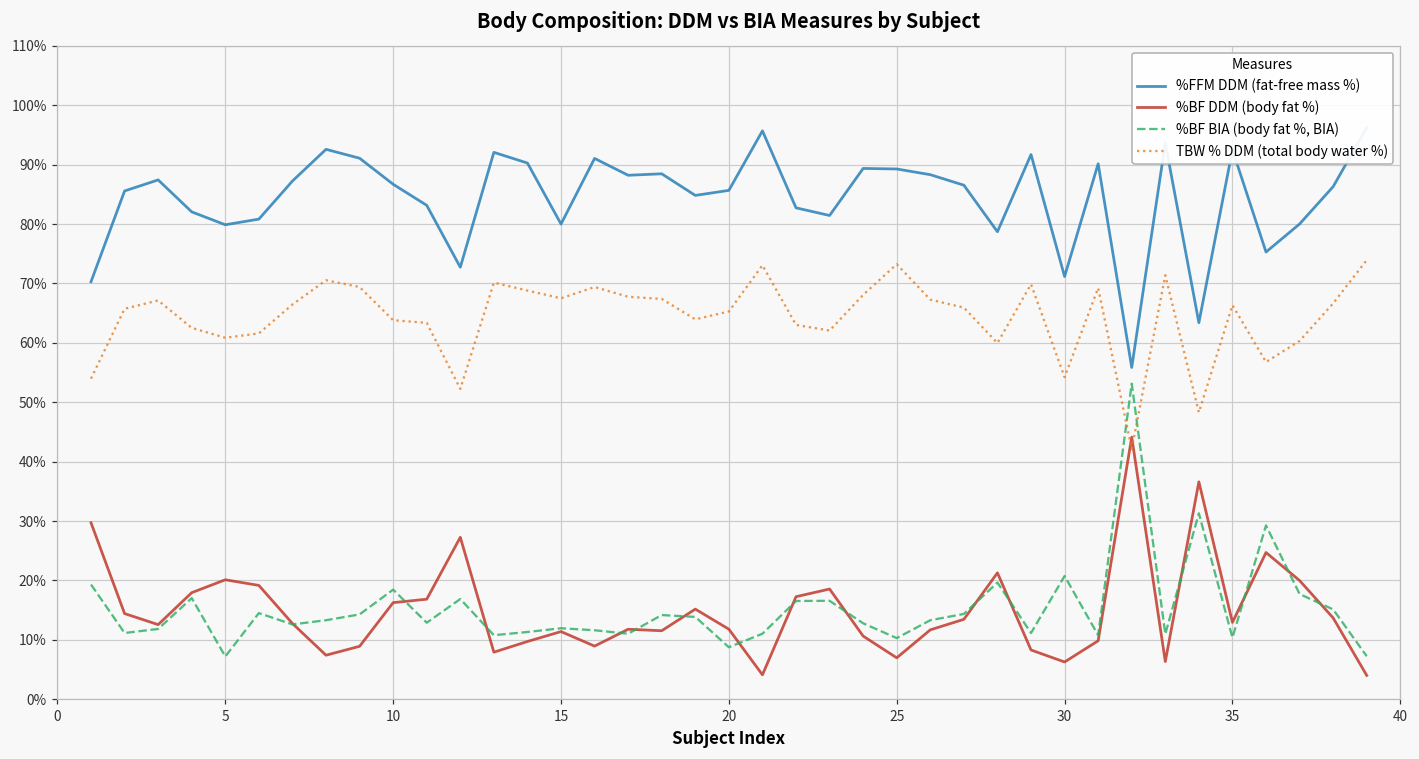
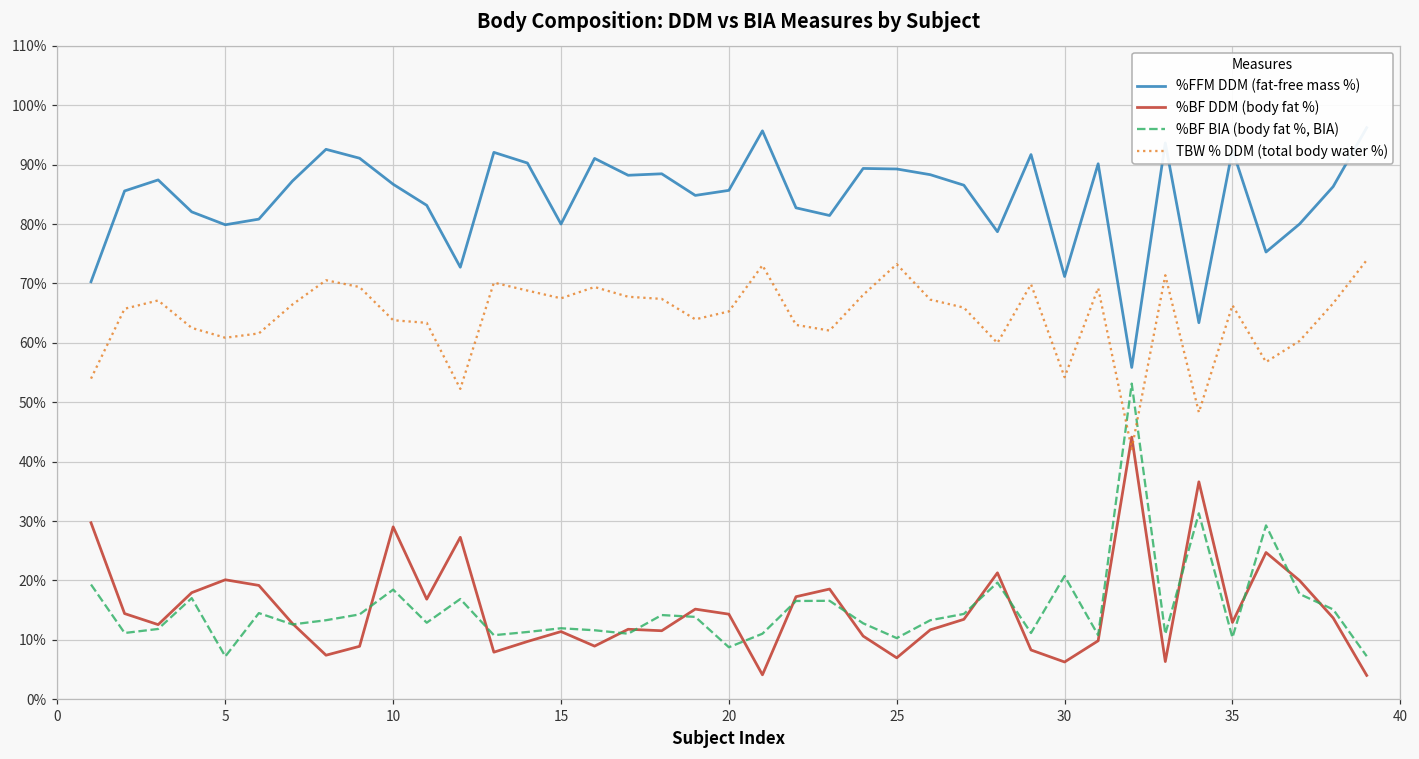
  {
    "%FFM DDM (fat-free mass %)": {
      "5": "80%",
      "10": "87%",
      "15": "80%",
      "20": "86%",
      "25": "89%",
      "30": "71%"
    },
    "%BF DDM (body fat %)": {
      "5": "20%",
-     "10": "16%",
+     "10": "29%",
      "15": "11%",
-     "20": "12%",
+     "20": "14%",
      "25": "7%",
      "30": "6%",
      "35": "13%"
    },
    "%BF BIA (body fat %, BIA)": {
      "5": "7%",
      "10": "18%",
      "15": "12%",
      "20": "9%",
      "25": "10%",
      "30": "21%",
      "35": "10%"
    },
    "TBW % DDM (total body water %)": {
      "5": "61%",
      "10": "64%",
      "15": "68%",
      "20": "65%",
      "25": "73%",
      "30": "54%",
      "35": "66%"
    }
  }
